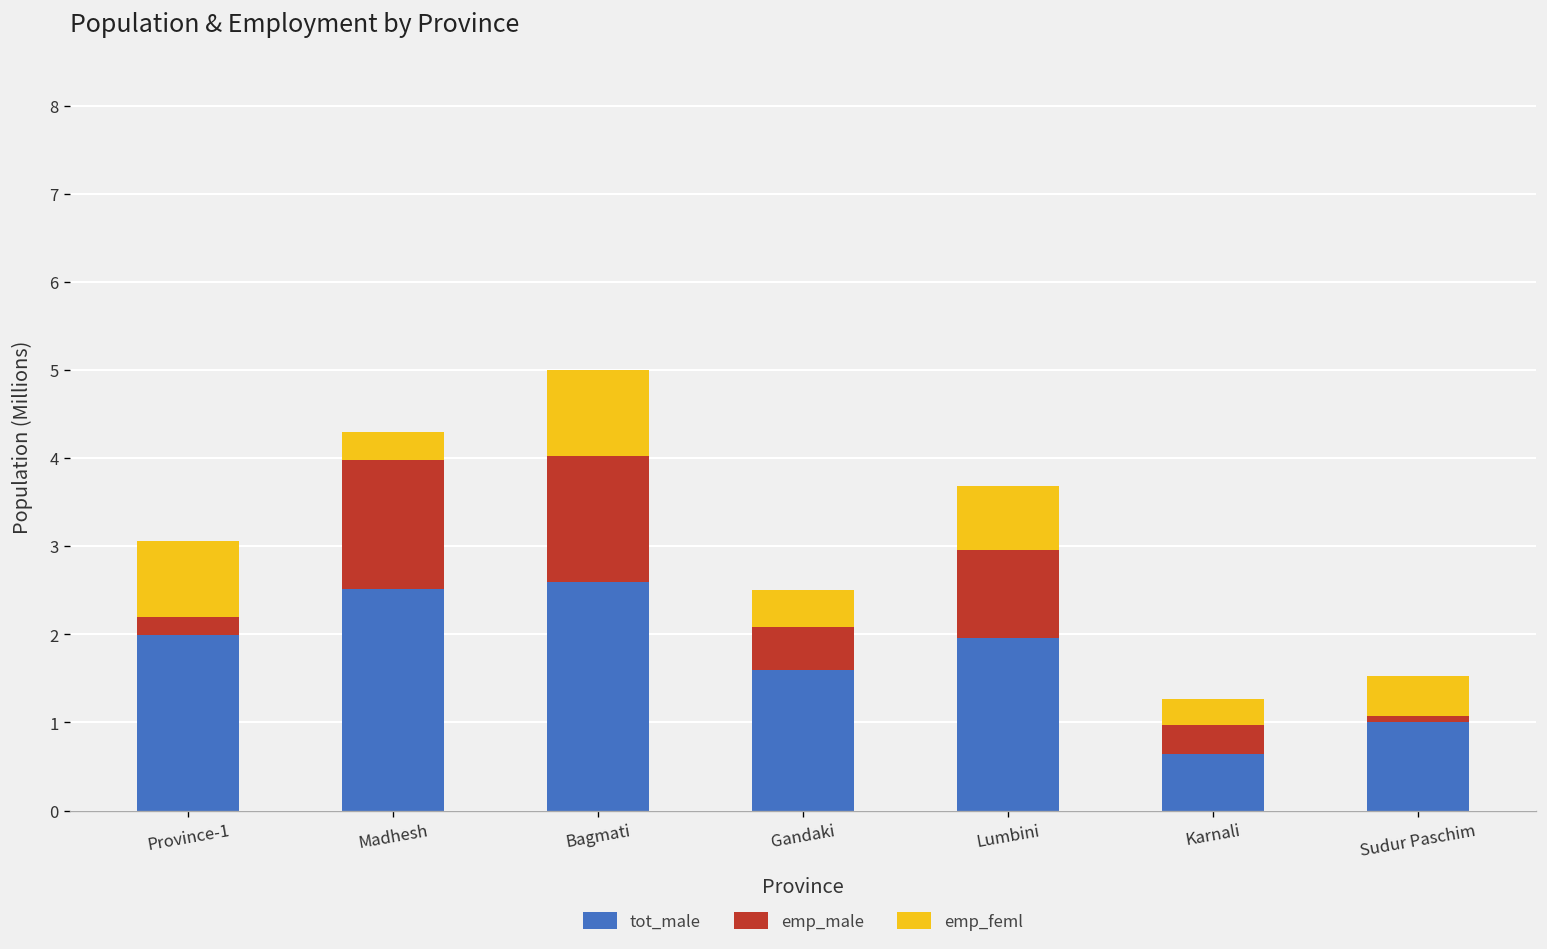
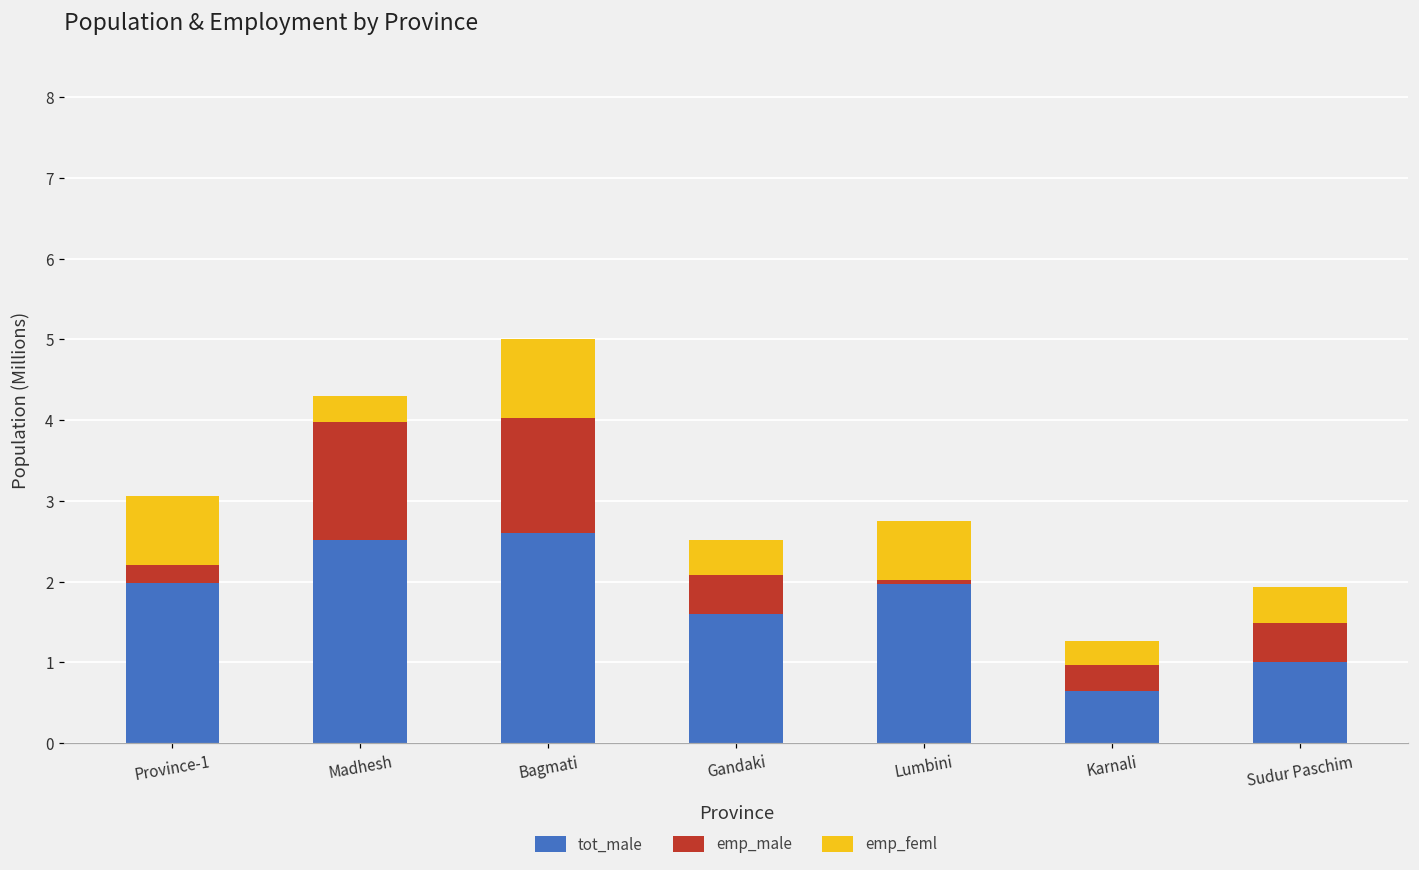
  {
    "tot_male": {
      "Province-1": 2.0,
      "Madhesh": 2.5,
      "Bagmati": 2.6,
      "Gandaki": 1.6,
      "Lumbini": 2.0,
      "Karnali": 0.6,
      "Sudur Paschim": 1.0
    },
    "emp_male": {
      "Province-1": 0.2,
      "Madhesh": 1.5,
      "Bagmati": 1.4,
      "Gandaki": 0.5,
-     "Lumbini": 1.0,
+     "Lumbini": 0.1,
      "Karnali": 0.3,
-     "Sudur Paschim": 0.1
+     "Sudur Paschim": 0.5
    },
    "emp_feml": {
      "Province-1": 0.9,
      "Madhesh": 0.3,
      "Bagmati": 1.0,
      "Gandaki": 0.4,
      "Lumbini": 0.7,
      "Karnali": 0.3,
      "Sudur Paschim": 0.4
    }
  }
